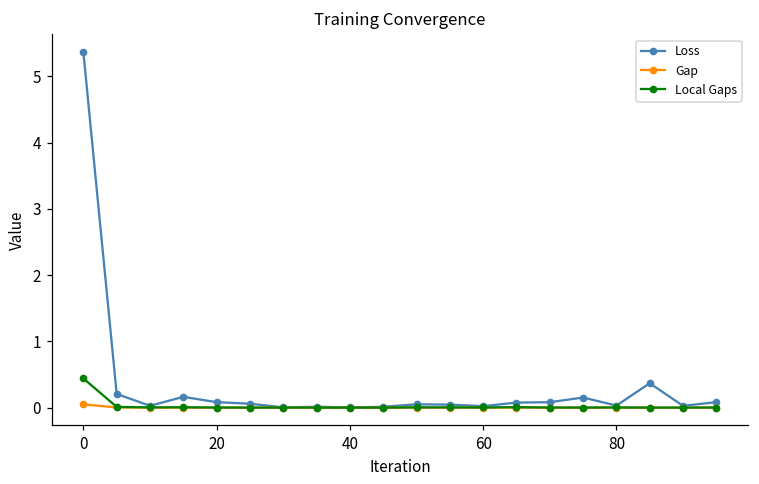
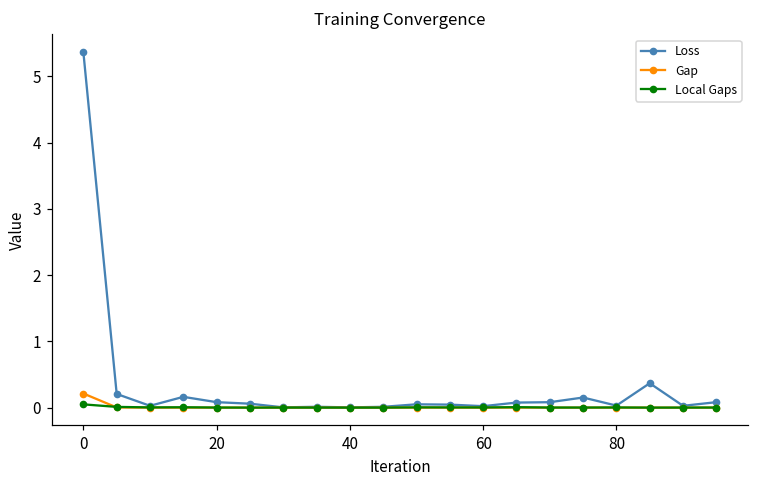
  {
    "Loss": {
      "0": 5.4,
      "20": 0.1
    },
    "Gap": {
-     "0": 0.0
+     "0": 0.2
    },
    "Local Gaps": {
-     "0": 0.4
+     "0": 0.0
    }
  }
